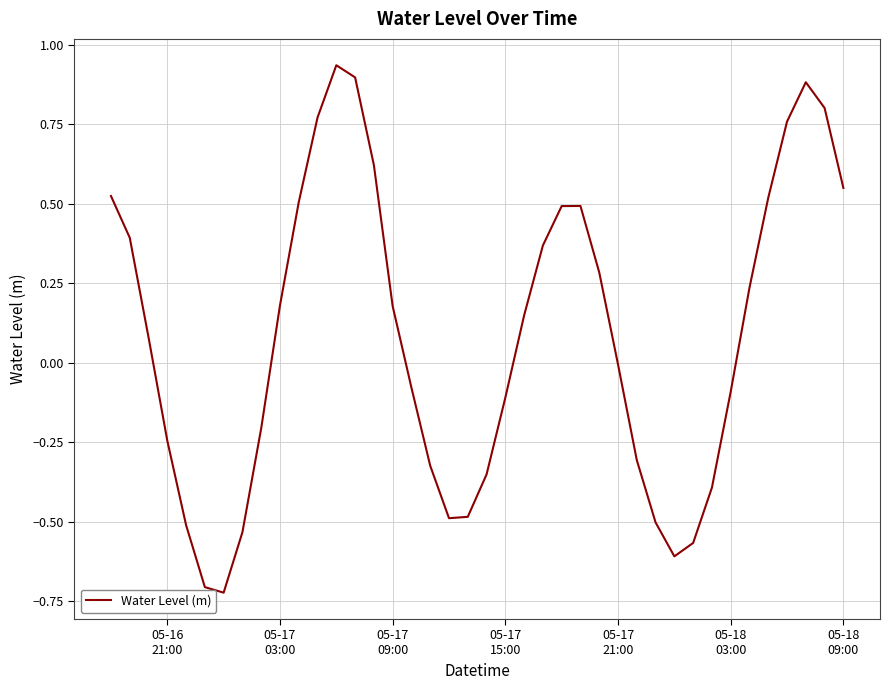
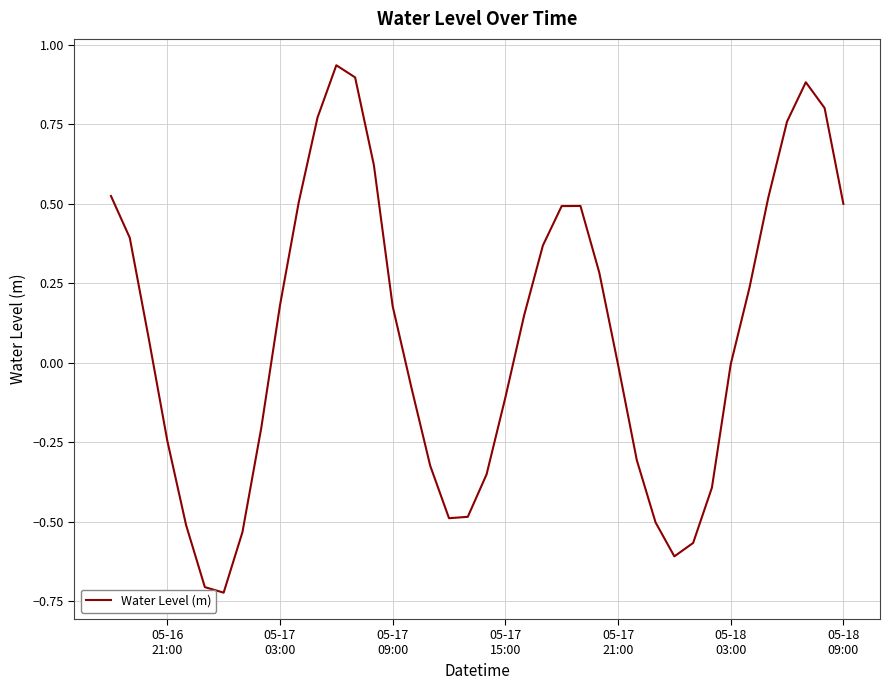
  {
    "05-16 21:00": -0.25,
    "05-17 03:00": 0.18,
    "05-17 09:00": 0.18,
    "05-17 15:00": -0.11,
    "05-17 21:00": -0.01,
-   "05-18 03:00": -0.09,
-   "05-18 09:00": 0.55
+   "05-18 03:00": -0.01,
+   "05-18 09:00": 0.50
  }
